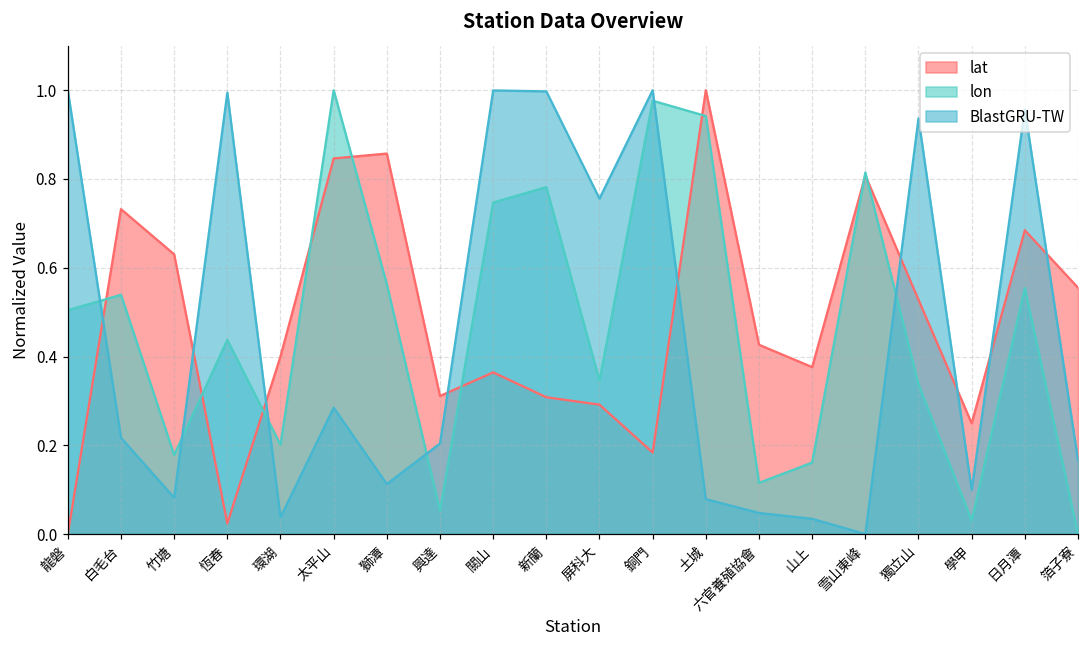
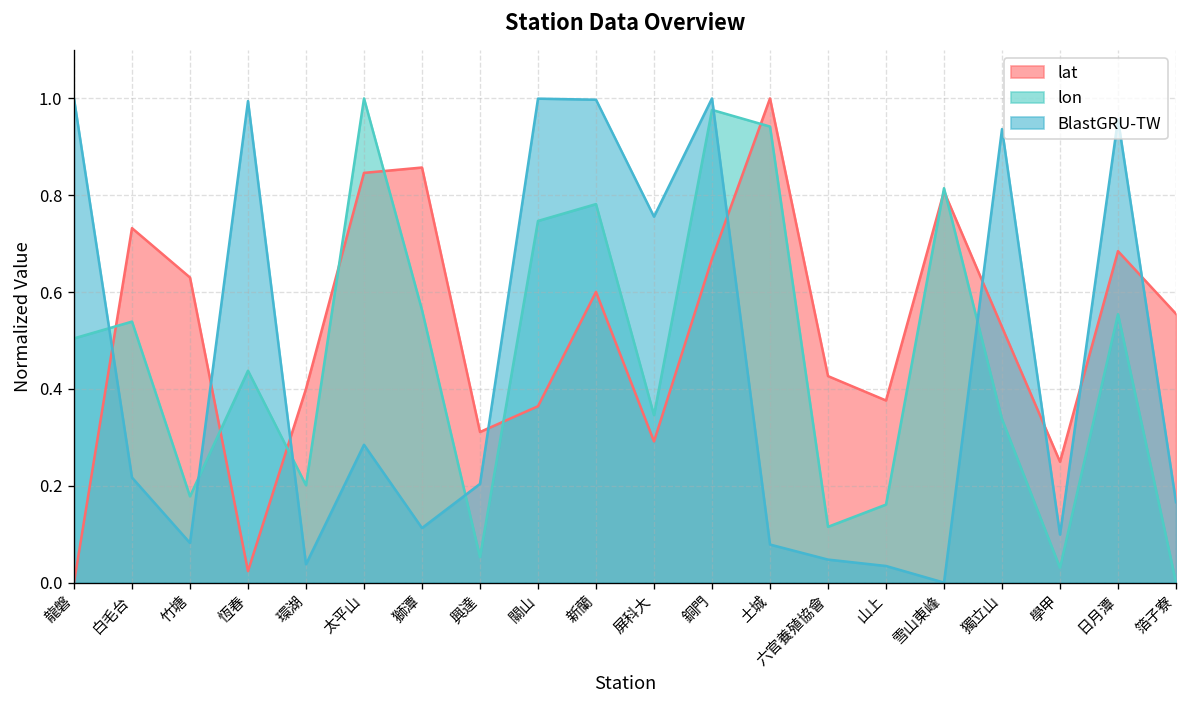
  {
    "lat": {
      "龍磐": 0.00,
      "白毛台": 0.73,
      "竹塘": 0.63,
      "恆春": 0.02,
      "環湖": 0.40,
      "太平山": 0.85,
      "獅潭": 0.86,
      "興達": 0.31,
      "關山": 0.36,
-     "新蘭": 0.31,
+     "新蘭": 0.60,
      "屏科大": 0.29,
-     "銅門": 0.18,
+     "銅門": 0.67,
      "土城": 1.00,
      "六官養殖協會": 0.43,
      "山上": 0.38,
      "雪山東峰": 0.81,
      "獨立山": 0.53,
      "學甲": 0.25,
      "日月潭": 0.68,
      "箔子寮": 0.55
    }
  }
